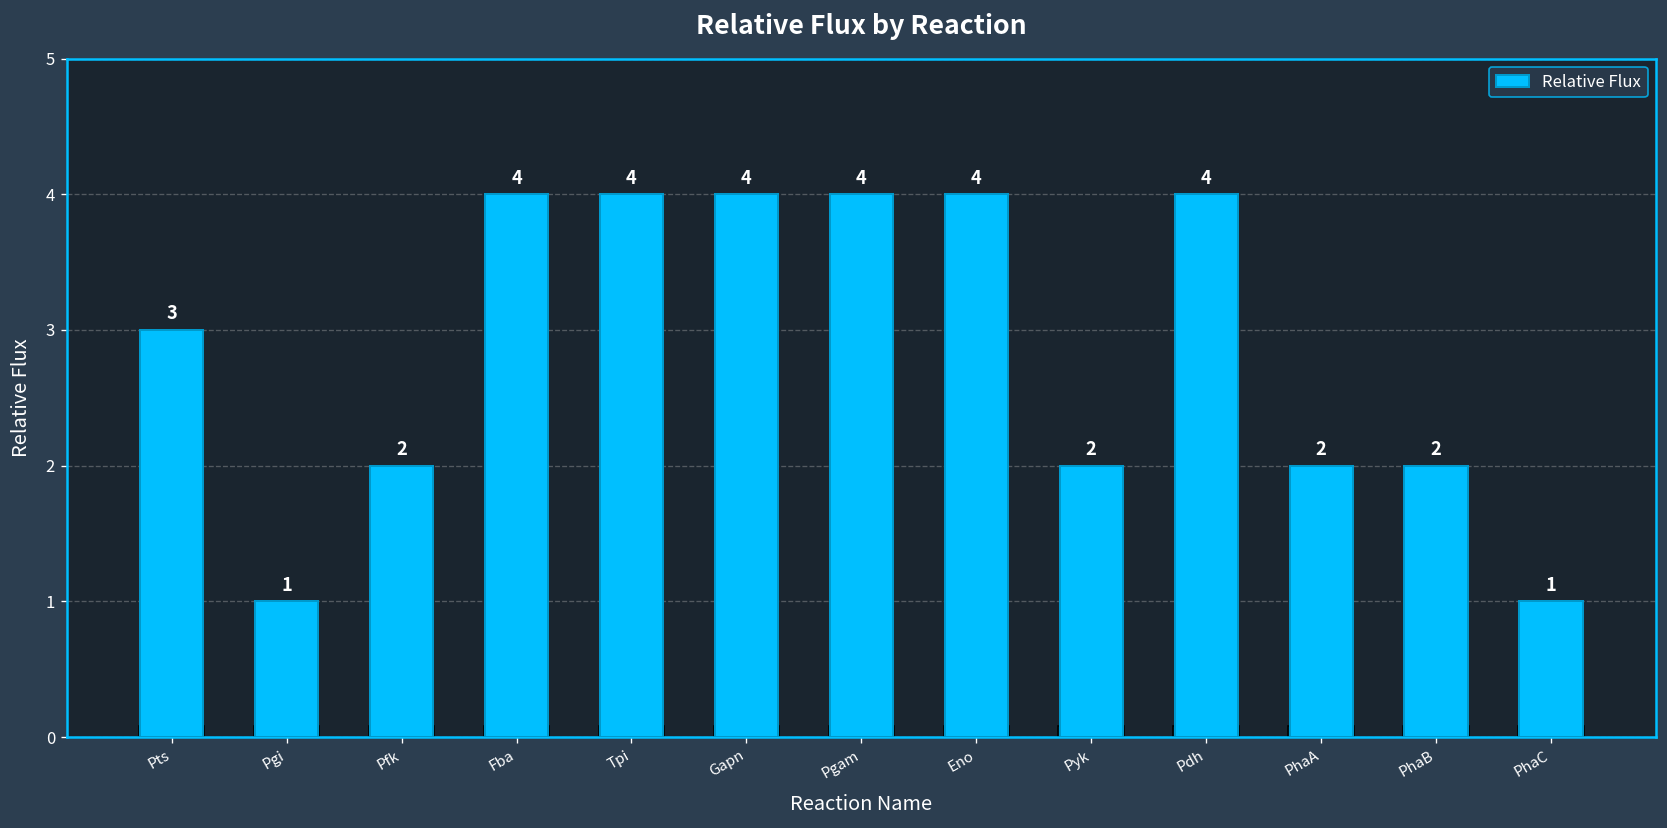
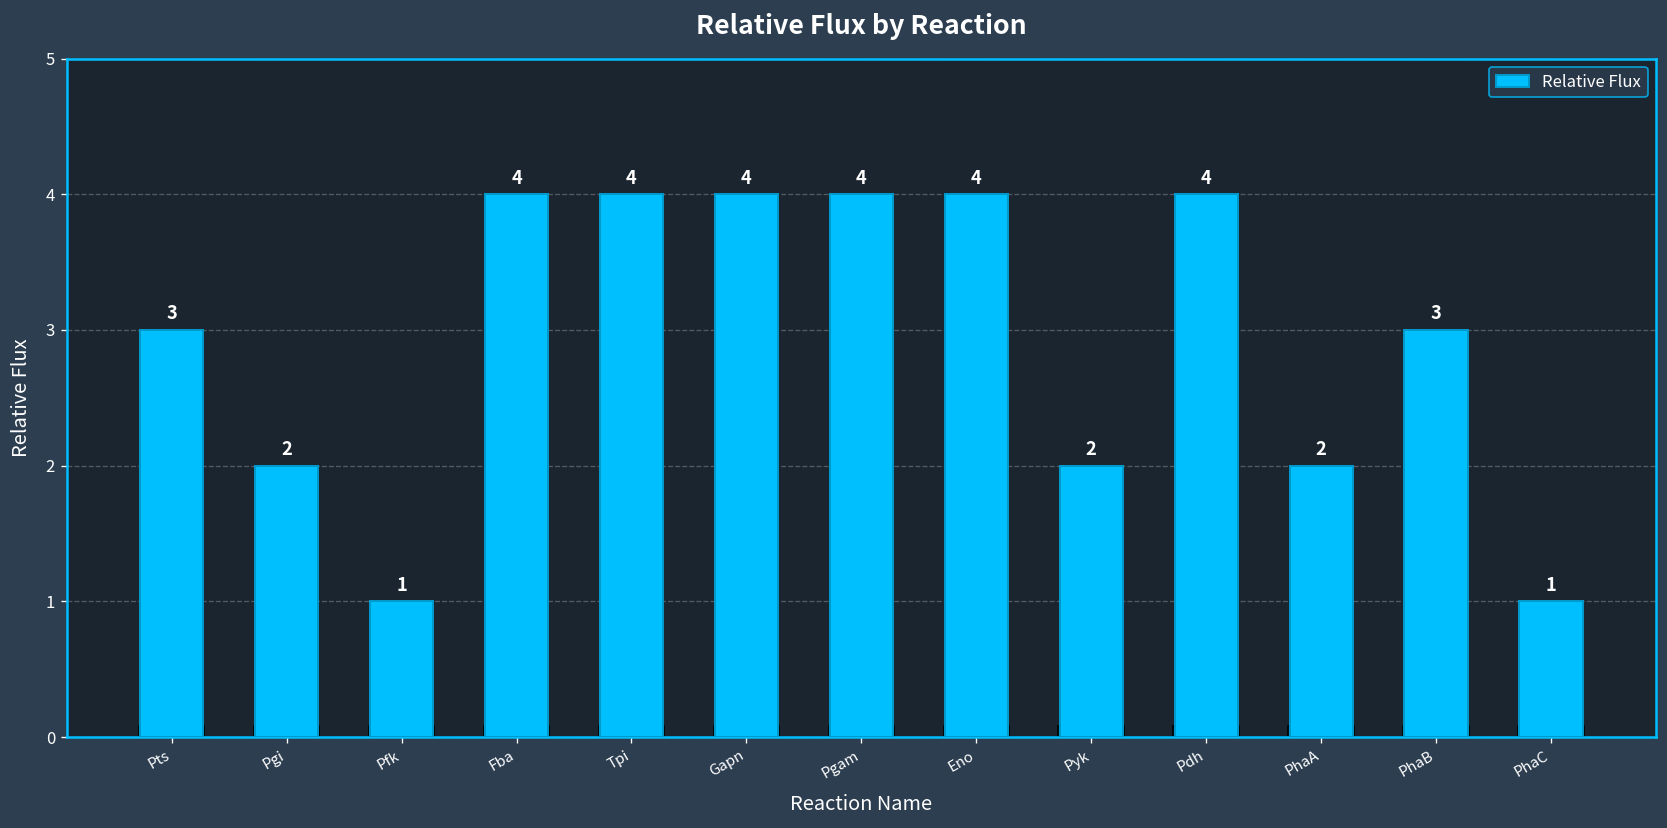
  {
    "Pts": 3,
-   "Pgi": 1,
-   "Pfk": 2,
+   "Pgi": 2,
+   "Pfk": 1,
    "Fba": 4,
    "Tpi": 4,
    "Gapn": 4,
    "Pgam": 4,
    "Eno": 4,
    "Pyk": 2,
    "Pdh": 4,
    "PhaA": 2,
-   "PhaB": 2,
+   "PhaB": 3,
    "PhaC": 1
  }
